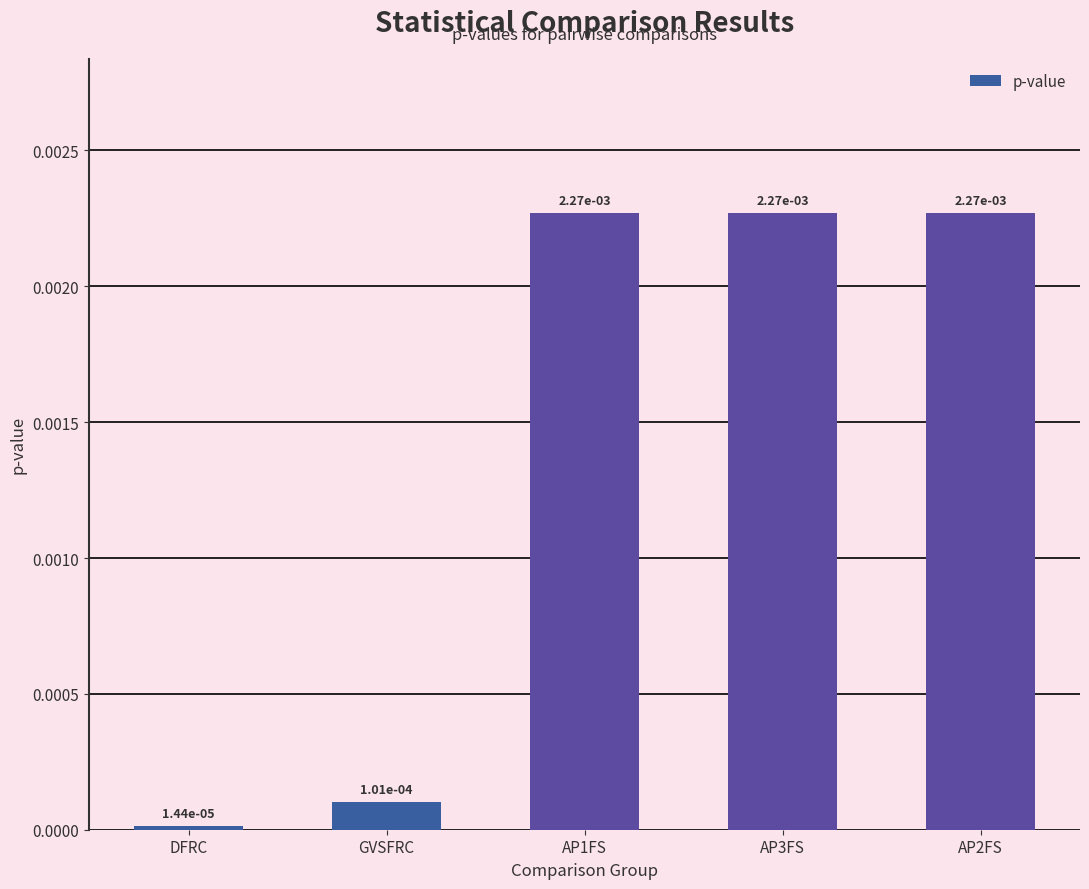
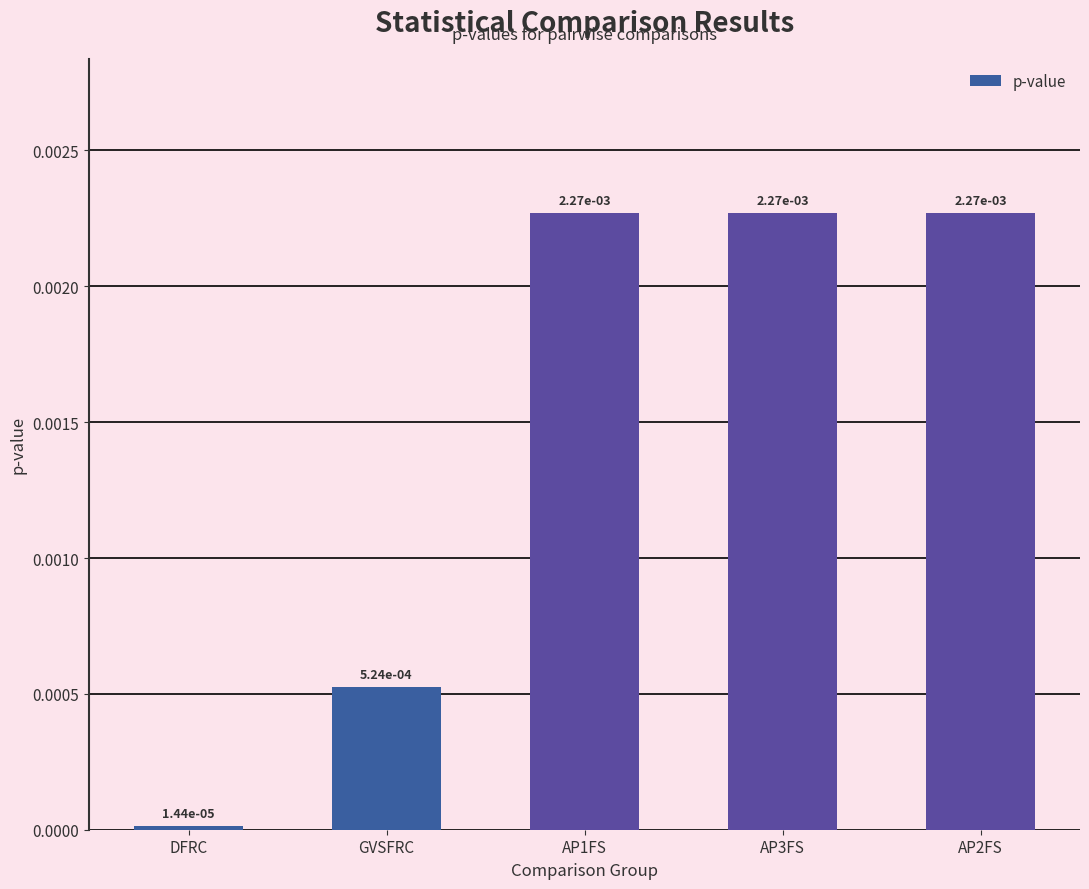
  {
    "DFRC": "1.44e-05",
-   "GVSFRC": "1.01e-04",
+   "GVSFRC": "5.24e-04",
    "AP1FS": "2.27e-03",
    "AP3FS": "2.27e-03",
    "AP2FS": "2.27e-03"
  }
